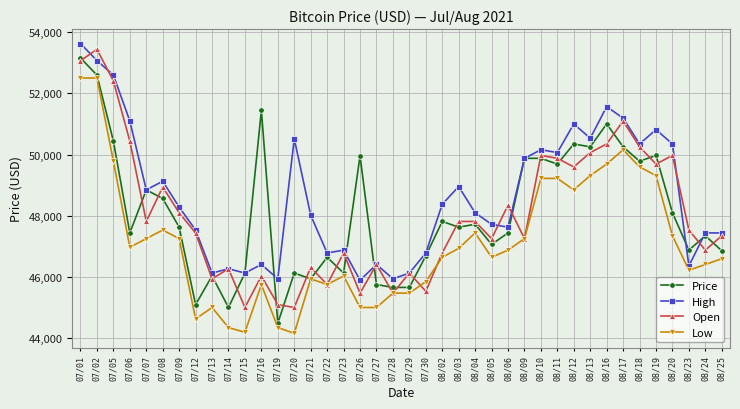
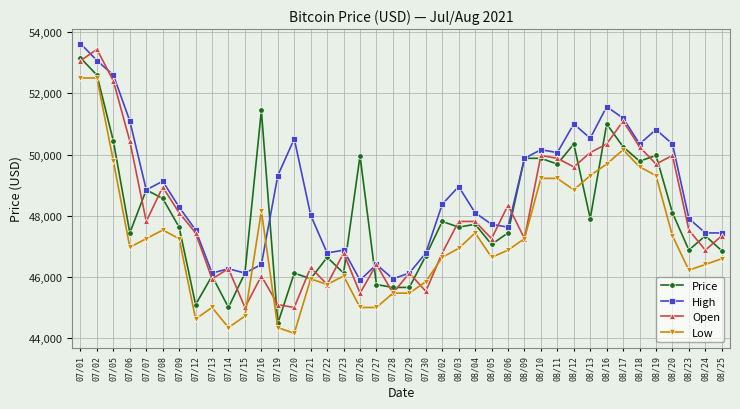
  {
    "Price": {
      "07/01": "53,200",
      "07/02": "52,600",
      "07/05": "50,400",
      "07/06": "47,400",
      "07/08": "48,600",
      "07/09": "47,600",
      "07/12": "45,100",
      "07/13": "46,000",
      "07/14": "45,000",
      "07/16": "51,400",
      "07/19": "44,500",
      "07/20": "46,100",
      "07/22": "46,600",
      "07/23": "46,100",
      "07/26": "50,000",
      "07/27": "45,800",
      "07/28": "45,700",
      "07/29": "45,700",
      "07/30": "46,700",
      "08/02": "47,800",
      "08/03": "47,600",
      "08/04": "47,700",
      "08/05": "47,100",
      "08/06": "47,400",
      "08/10": "49,900",
      "08/11": "49,700",
      "08/12": "50,300",
-     "08/13": "50,300",
+     "08/13": "47,900",
      "08/16": "51,000",
      "08/17": "50,300",
      "08/18": "49,800",
      "08/19": "50,000",
      "08/20": "48,100",
      "08/23": "46,900",
      "08/24": "47,300",
      "08/25": "46,900"
    },
    "High": {
      "07/01": "53,600",
      "07/02": "53,100",
      "07/05": "52,600",
      "07/06": "51,100",
      "07/08": "49,100",
      "07/09": "48,300",
      "07/12": "47,500",
      "07/13": "46,100",
      "07/16": "46,400",
-     "07/19": "45,900",
+     "07/19": "49,300",
      "07/20": "50,500",
      "07/21": "48,000",
      "07/22": "46,800",
      "07/23": "46,900",
      "07/26": "45,900",
      "07/28": "45,900",
      "07/30": "46,800",
      "08/02": "48,400",
      "08/03": "49,000",
      "08/04": "48,100",
      "08/05": "47,700",
      "08/06": "47,600",
      "08/10": "50,200",
      "08/11": "50,100",
      "08/12": "51,000",
      "08/13": "50,500",
      "08/16": "51,600",
      "08/17": "51,200",
      "08/18": "50,300",
      "08/19": "50,800",
      "08/20": "50,300",
-     "08/23": "46,400",
+     "08/23": "47,900",
      "08/24": "47,400",
      "08/25": "47,400"
    },
    "Open": {
      "07/01": "53,100",
      "07/02": "53,400",
      "07/05": "52,400",
      "07/06": "50,400",
      "07/07": "47,800",
      "07/08": "48,900",
      "07/09": "48,100",
      "07/12": "47,400",
      "07/13": "45,900",
      "07/15": "45,000",
      "07/16": "46,000",
      "07/19": "45,100",
      "07/20": "45,000",
      "07/21": "46,300",
      "07/23": "46,800",
      "07/26": "45,500",
      "07/30": "45,500",
      "08/02": "46,800",
      "08/03": "47,800",
      "08/04": "47,800",
      "08/05": "47,300",
      "08/06": "48,300",
      "08/10": "50,000",
      "08/11": "49,900",
      "08/12": "49,600",
      "08/13": "50,100",
      "08/16": "50,300",
      "08/17": "51,100",
      "08/18": "50,300",
      "08/19": "49,700",
      "08/20": "50,000",
      "08/23": "47,500",
      "08/24": "46,900",
      "08/25": "47,300"
    },
    "Low": {
      "07/01": "52,500",
      "07/02": "52,500",
      "07/05": "49,800",
      "07/06": "47,000",
      "07/07": "47,300",
      "07/08": "47,500",
      "07/09": "47,300",
      "07/12": "44,600",
      "07/13": "45,000",
      "07/14": "44,300",
-     "07/15": "44,200",
-     "07/16": "45,800",
+     "07/15": "44,700",
+     "07/16": "48,200",
      "07/19": "44,300",
      "07/20": "44,200",
      "07/23": "46,000",
      "07/26": "45,000",
      "07/27": "45,000",
      "07/29": "45,500",
      "07/30": "45,800",
      "08/02": "46,600",
      "08/03": "46,900",
      "08/04": "47,400",
      "08/05": "46,600",
      "08/06": "46,900",
      "08/10": "49,200",
      "08/11": "49,200",
      "08/12": "48,800",
      "08/13": "49,300",
      "08/16": "49,700",
      "08/17": "50,200",
      "08/18": "49,600",
      "08/19": "49,300",
      "08/20": "47,300",
      "08/23": "46,200",
      "08/24": "46,400",
      "08/25": "46,600"
    }
  }
